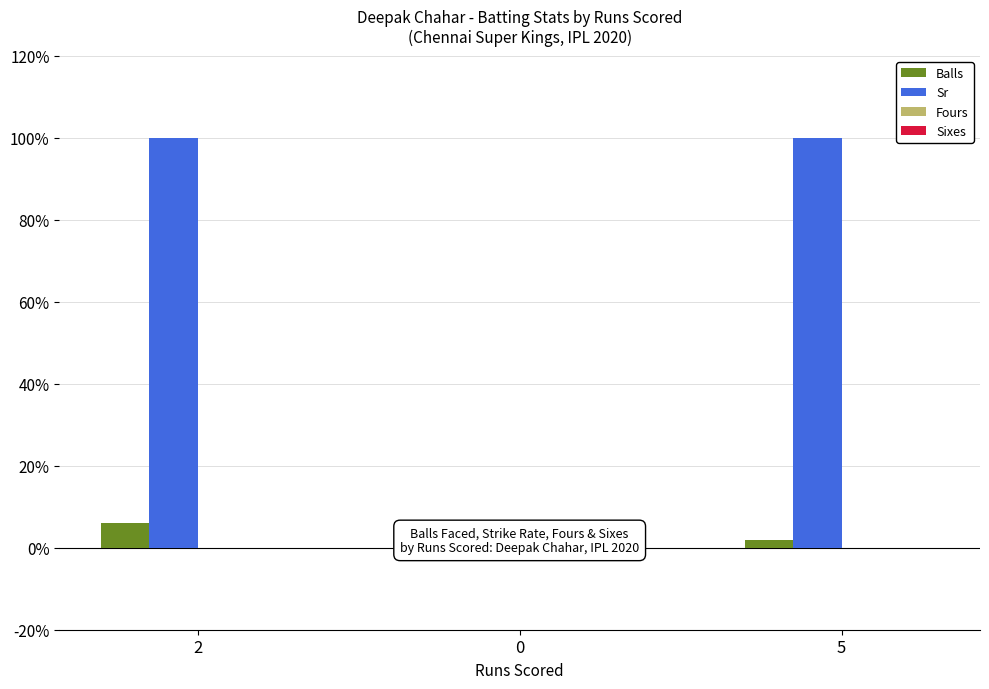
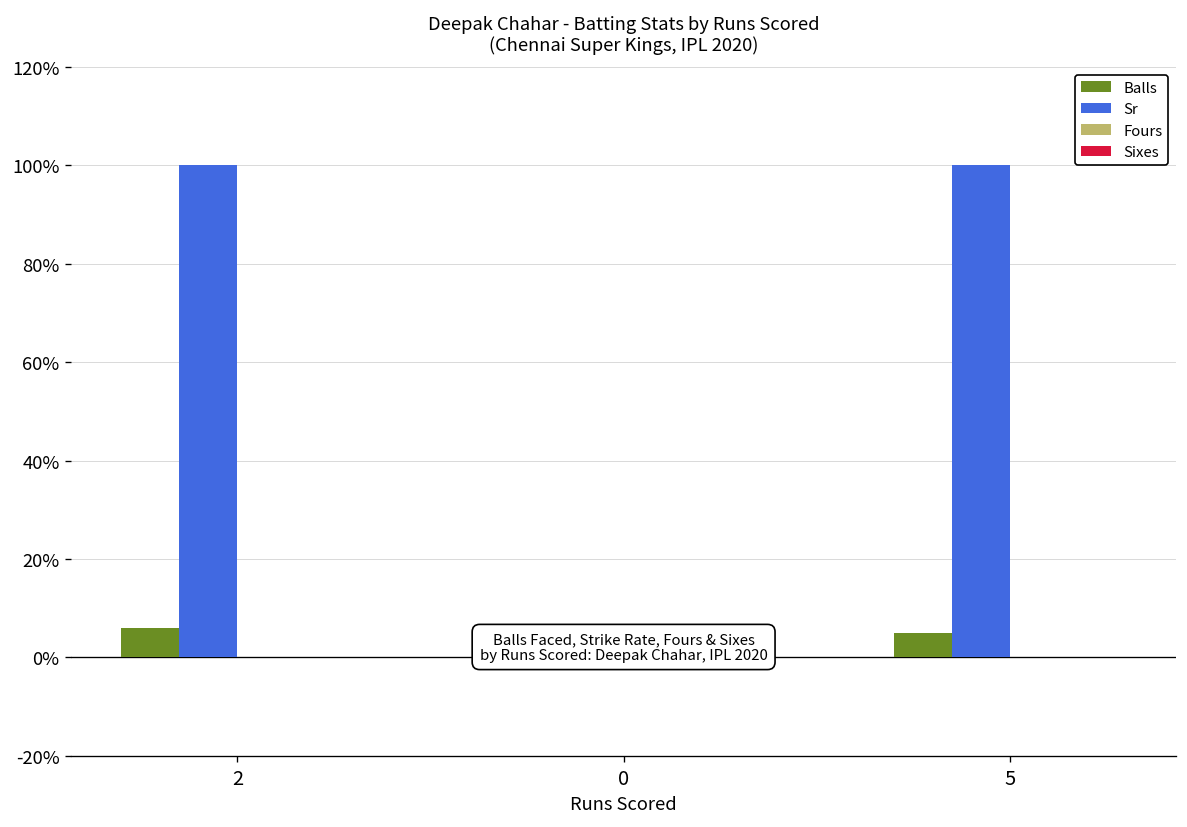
  {
    "Balls": {
      "2": "6%",
-     "5": "2%"
+     "5": "5%"
    },
    "Sr": {
      "2": "100%",
      "5": "100%"
    },
    "Fours": {
      "2": "0%",
      "5": "0%"
    },
    "Sixes": {
      "2": "0%",
      "5": "0%"
    }
  }
